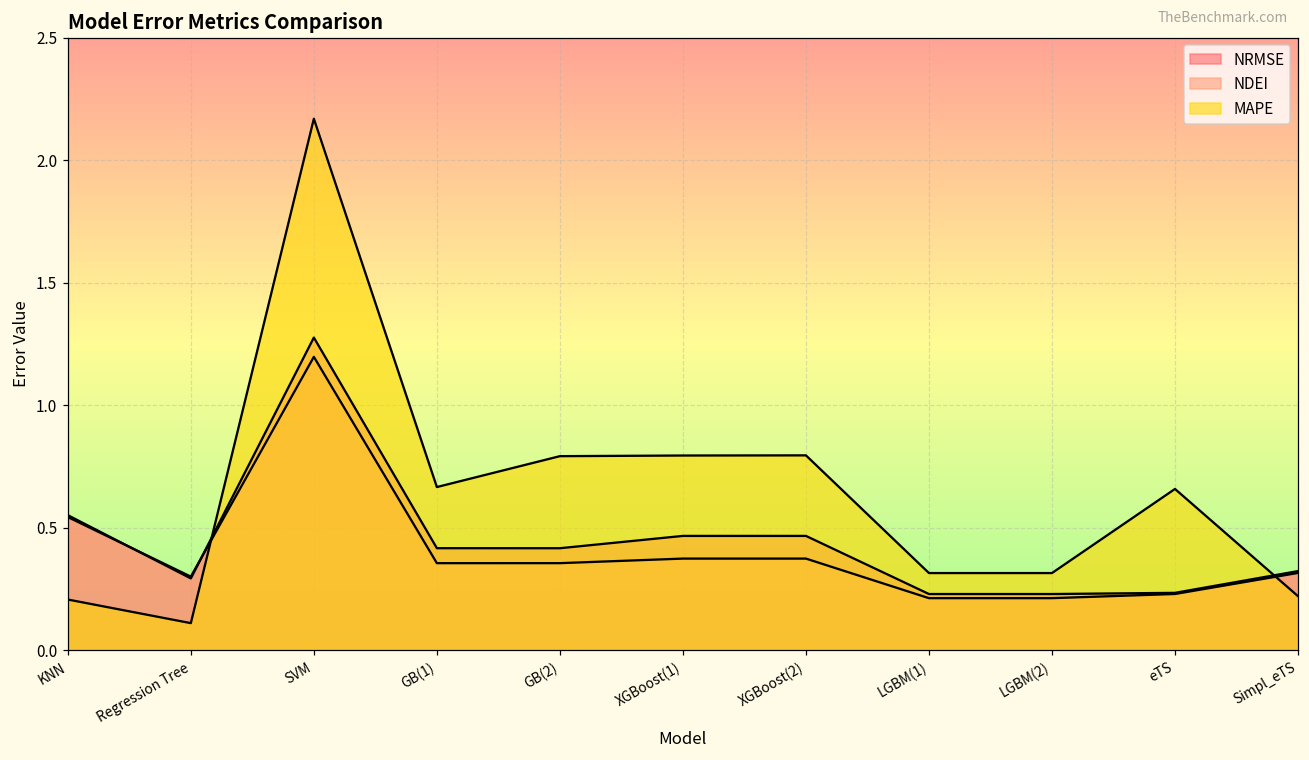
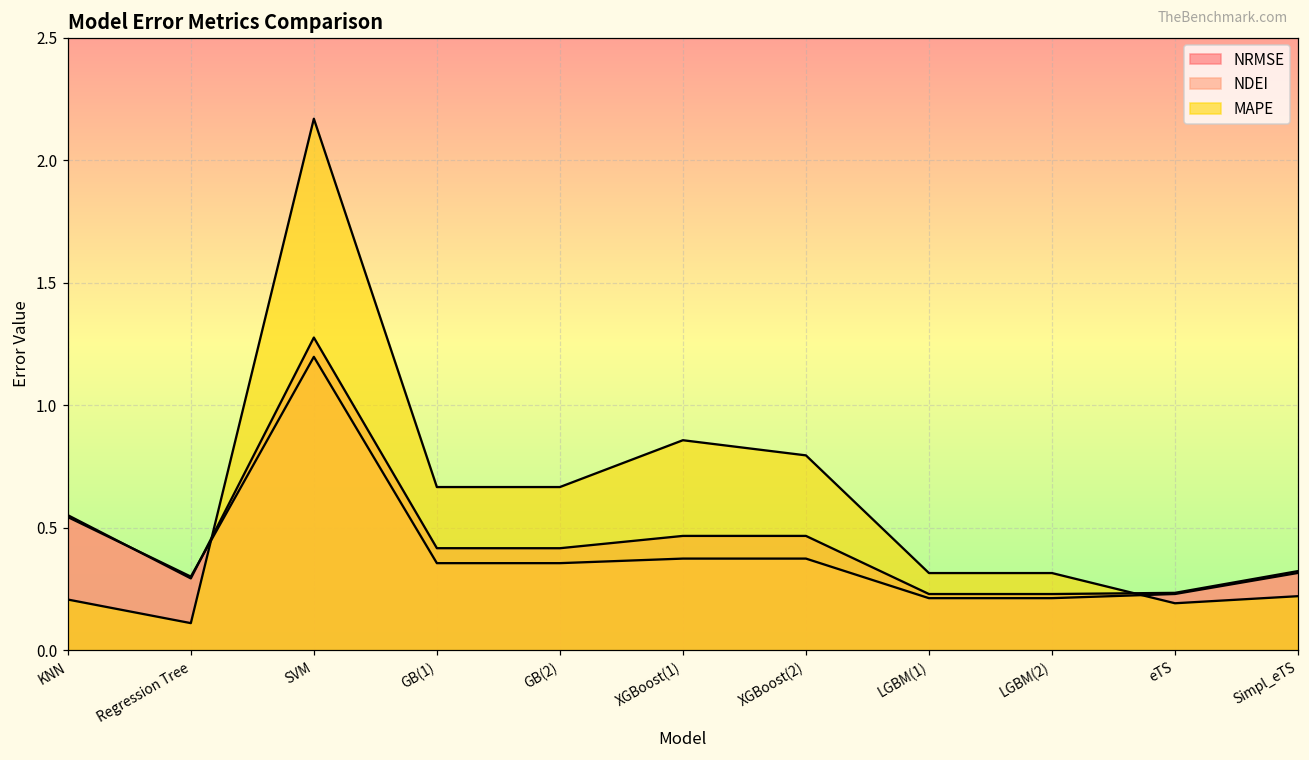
  {
    "MAPE": {
      "KNN": 0.21,
      "Regression Tree": 0.11,
      "SVM": 2.17,
      "GB(1)": 0.67,
-     "GB(2)": 0.79,
-     "XGBoost(1)": 0.79,
+     "GB(2)": 0.67,
+     "XGBoost(1)": 0.86,
      "XGBoost(2)": 0.79,
      "LGBM(1)": 0.31,
      "LGBM(2)": 0.31,
-     "eTS": 0.66,
+     "eTS": 0.19,
      "Simpl_eTS": 0.22
    }
  }
